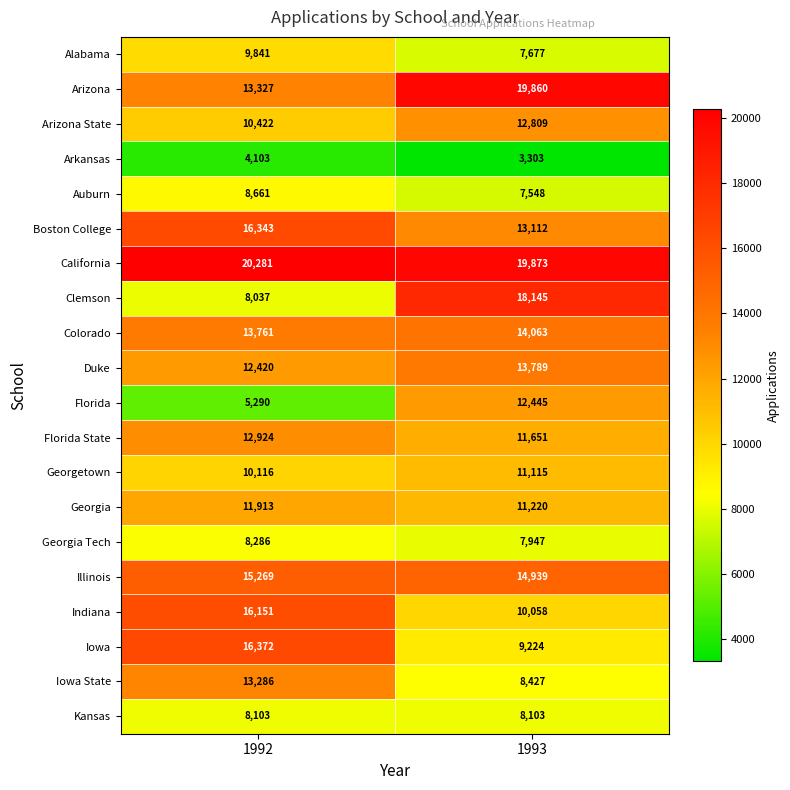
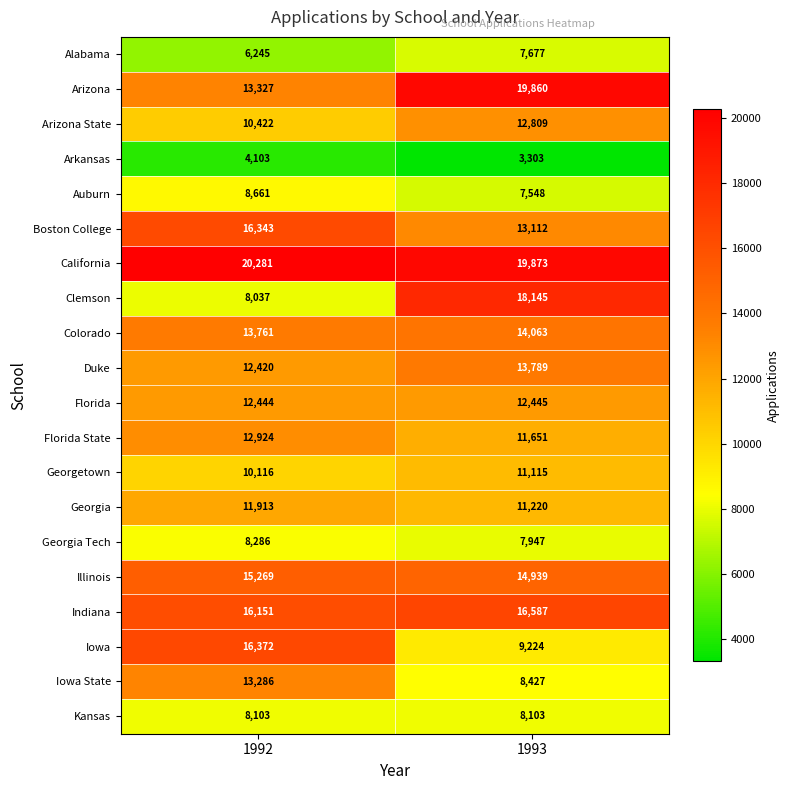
  {
    "Alabama": {
-     "1992": "9,841",
+     "1992": "6,245",
      "1993": "7,677"
    },
    "Arizona": {
      "1992": "13,327",
      "1993": "19,860"
    },
    "Arizona State": {
      "1992": "10,422",
      "1993": "12,809"
    },
    "Arkansas": {
      "1992": "4,103",
      "1993": "3,303"
    },
    "Auburn": {
      "1992": "8,661",
      "1993": "7,548"
    },
    "Boston College": {
      "1992": "16,343",
      "1993": "13,112"
    },
    "California": {
      "1992": "20,281",
      "1993": "19,873"
    },
    "Clemson": {
      "1992": "8,037",
      "1993": "18,145"
    },
    "Colorado": {
      "1992": "13,761",
      "1993": "14,063"
    },
    "Duke": {
      "1992": "12,420",
      "1993": "13,789"
    },
    "Florida": {
-     "1992": "5,290",
+     "1992": "12,444",
      "1993": "12,445"
    },
    "Florida State": {
      "1992": "12,924",
      "1993": "11,651"
    },
    "Georgetown": {
      "1992": "10,116",
      "1993": "11,115"
    },
    "Georgia": {
      "1992": "11,913",
      "1993": "11,220"
    },
    "Georgia Tech": {
      "1992": "8,286",
      "1993": "7,947"
    },
    "Illinois": {
      "1992": "15,269",
      "1993": "14,939"
    },
    "Indiana": {
      "1992": "16,151",
-     "1993": "10,058"
+     "1993": "16,587"
    },
    "Iowa": {
      "1992": "16,372",
      "1993": "9,224"
    },
    "Iowa State": {
      "1992": "13,286",
      "1993": "8,427"
    },
    "Kansas": {
      "1992": "8,103",
      "1993": "8,103"
    }
  }
